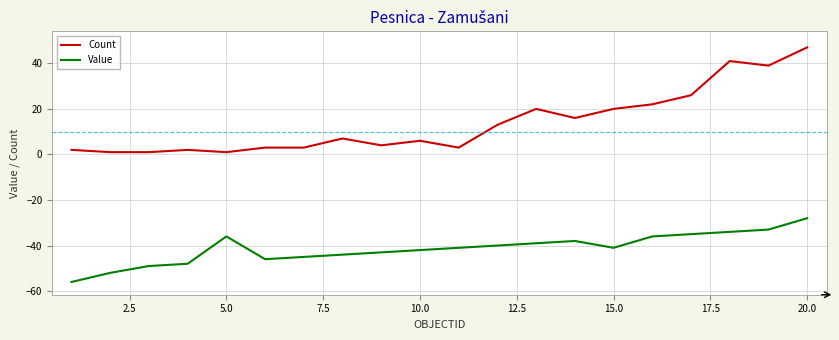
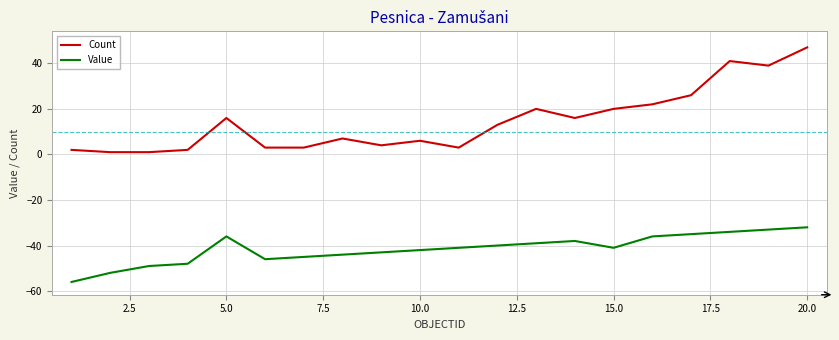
  {
    "Count": {
-     "5.0": 1,
+     "5.0": 16,
      "10.0": 6,
      "15.0": 20,
      "20.0": 47
    },
    "Value": {
      "5.0": -36,
      "10.0": -42,
      "15.0": -41,
-     "20.0": -28
+     "20.0": -32
    }
  }
